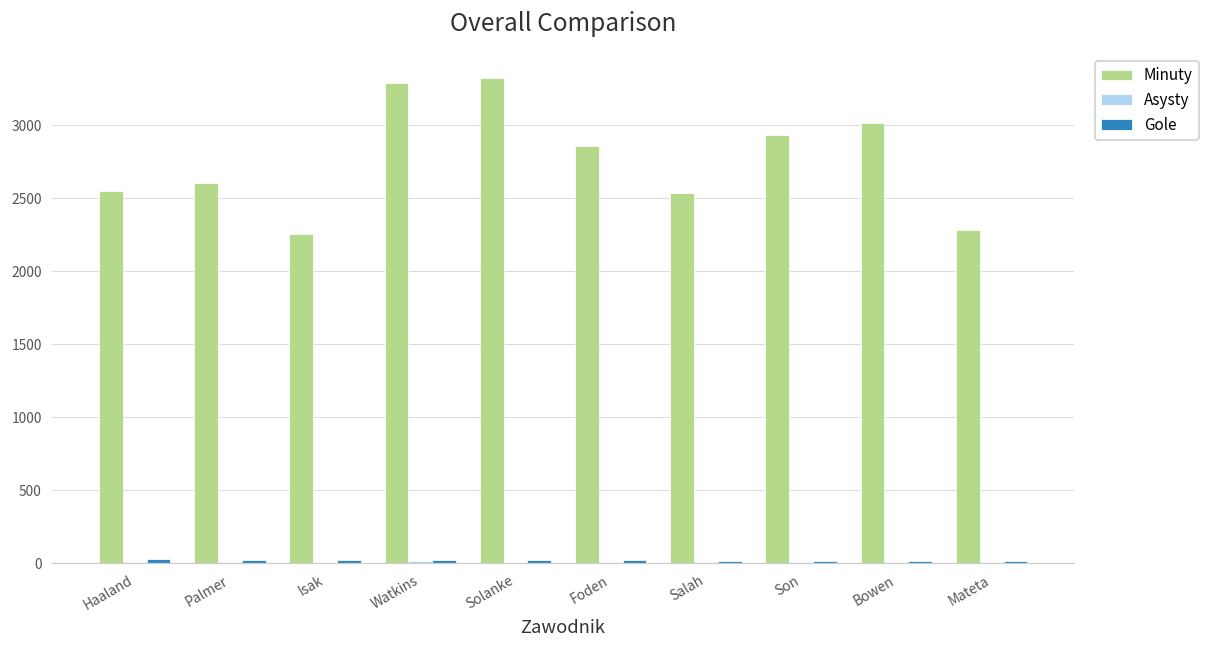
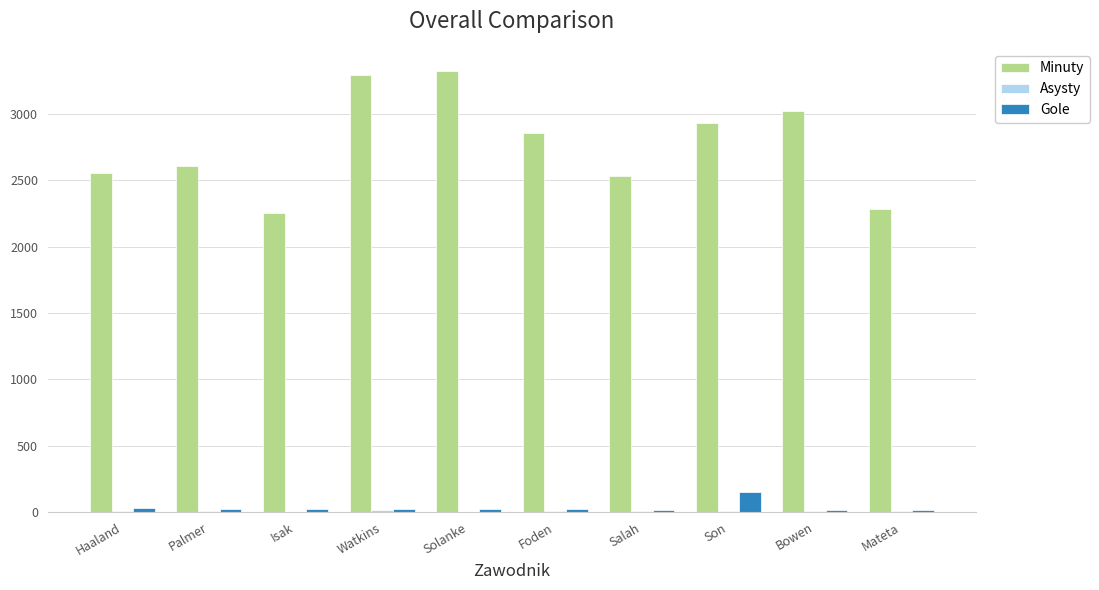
  {
    "Minuty": {
      "Haaland": 2550,
      "Palmer": 2610,
      "Isak": 2260,
      "Watkins": 3290,
      "Solanke": 3330,
      "Foden": 2860,
      "Salah": 2530,
      "Son": 2930,
      "Bowen": 3020,
      "Mateta": 2280
    },
    "Gole": {
      "Haaland": 30,
      "Palmer": 20,
      "Isak": 20,
      "Watkins": 20,
      "Solanke": 20,
      "Foden": 20,
-     "Son": 20
+     "Son": 150
    }
  }
